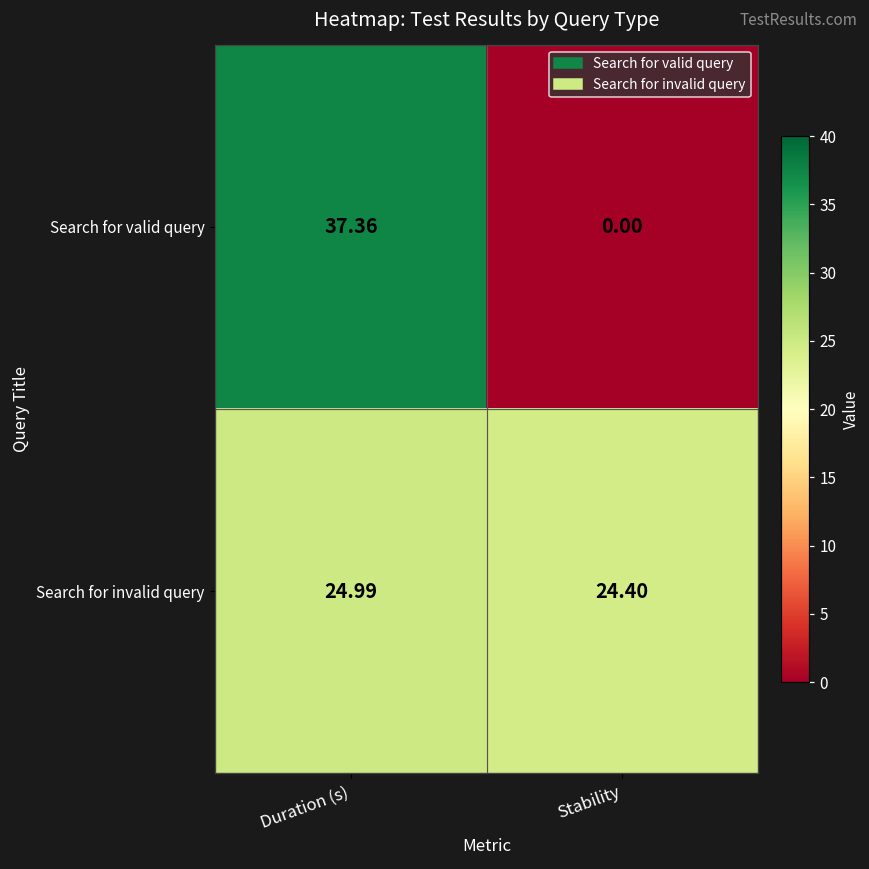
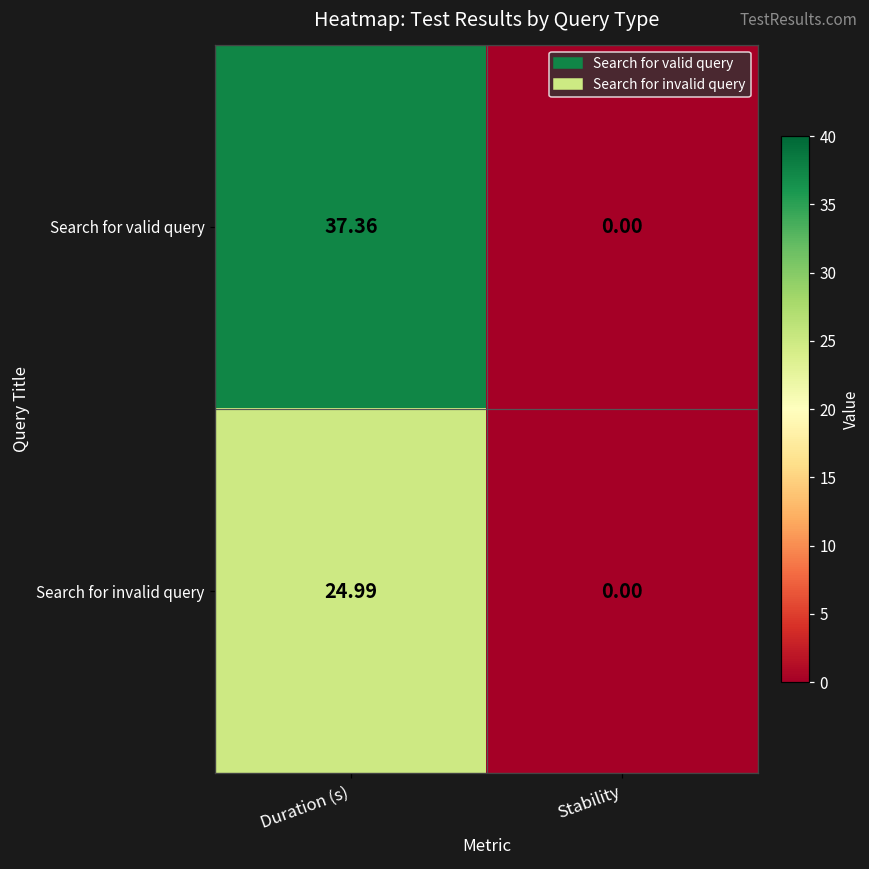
  {
    "Search for valid query": {
      "Duration (s)": 37.36,
      "Stability": 0.00
    },
    "Search for invalid query": {
      "Duration (s)": 24.99,
-     "Stability": 24.40
+     "Stability": 0.00
    }
  }
